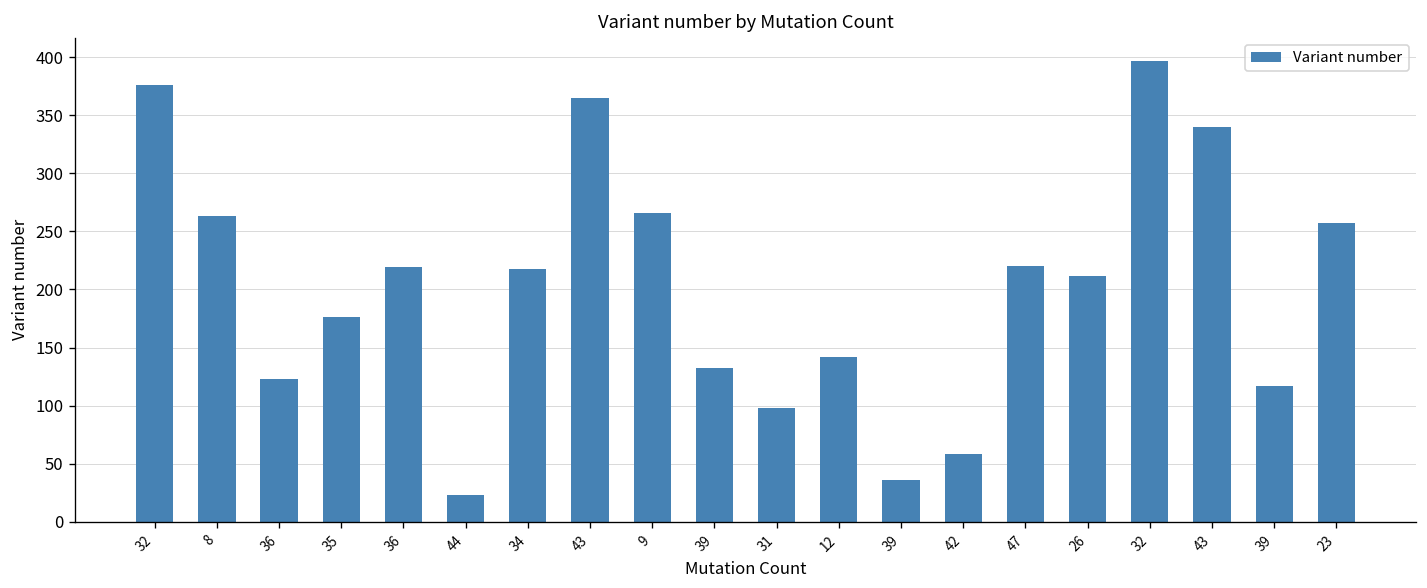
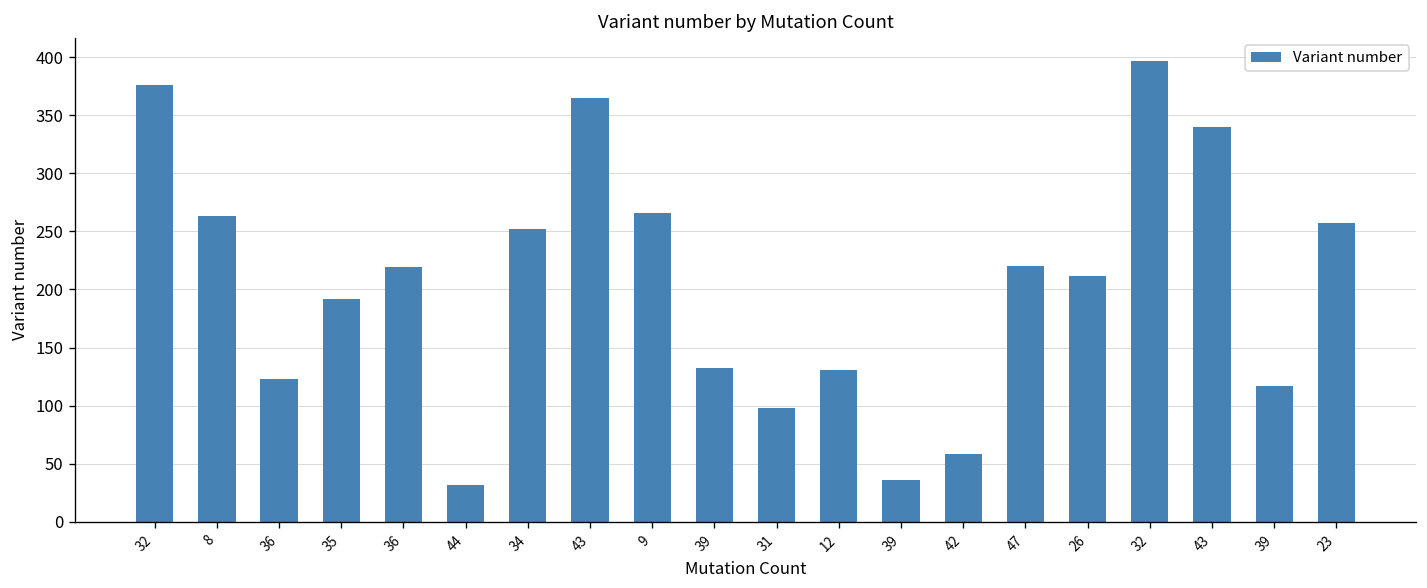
  {
    "8": 260,
-   "35": 180,
-   "44": 20,
-   "34": 220,
+   "35": 190,
+   "44": 30,
+   "34": 250,
    "9": 270,
    "31": 100,
-   "12": 140,
+   "12": 130,
    "42": 60,
    "47": 220,
    "26": 210,
    "23": 260
  }
